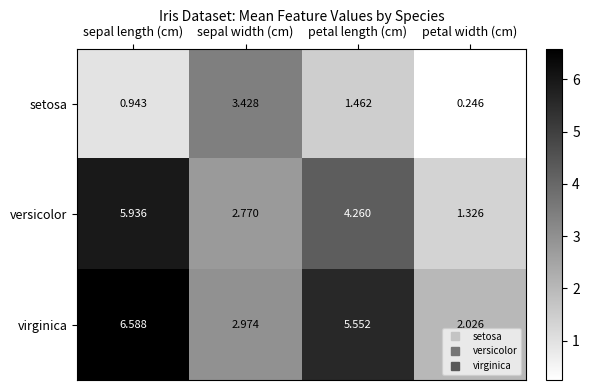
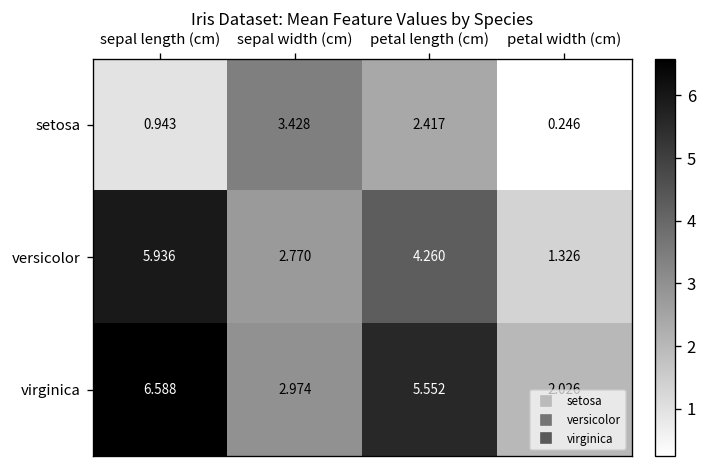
  {
    "setosa": {
      "sepal length (cm)": 0.943,
      "sepal width (cm)": 3.428,
-     "petal length (cm)": 1.462,
+     "petal length (cm)": 2.417,
      "petal width (cm)": 0.246
    },
    "versicolor": {
      "sepal length (cm)": 5.936,
      "sepal width (cm)": 2.770,
      "petal length (cm)": 4.260,
      "petal width (cm)": 1.326
    },
    "virginica": {
      "sepal length (cm)": 6.588,
      "sepal width (cm)": 2.974,
      "petal length (cm)": 5.552
    }
  }
